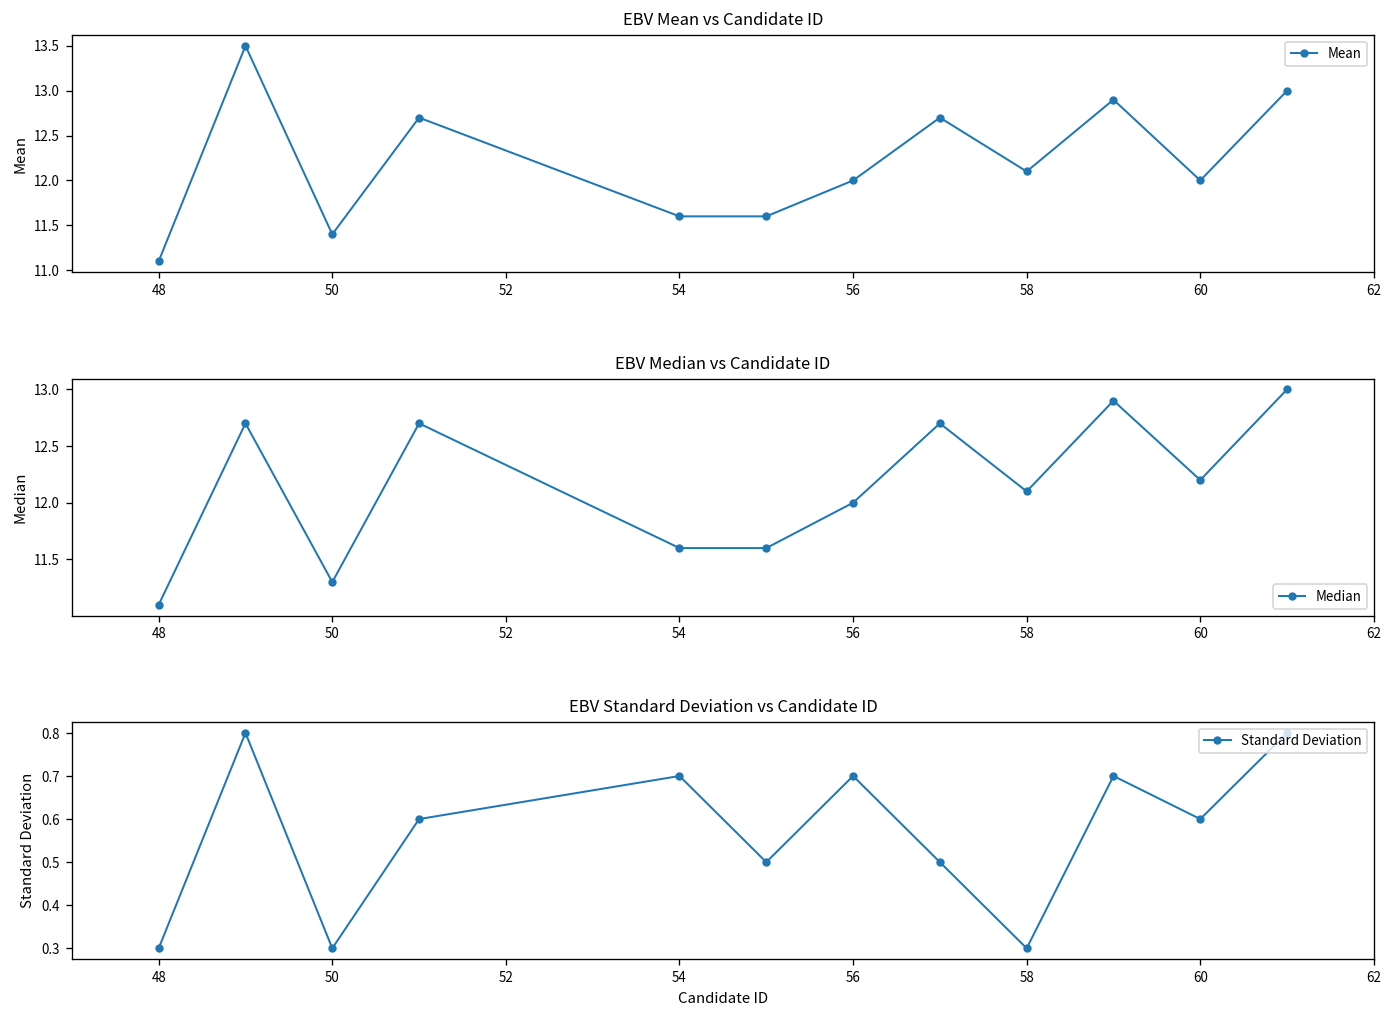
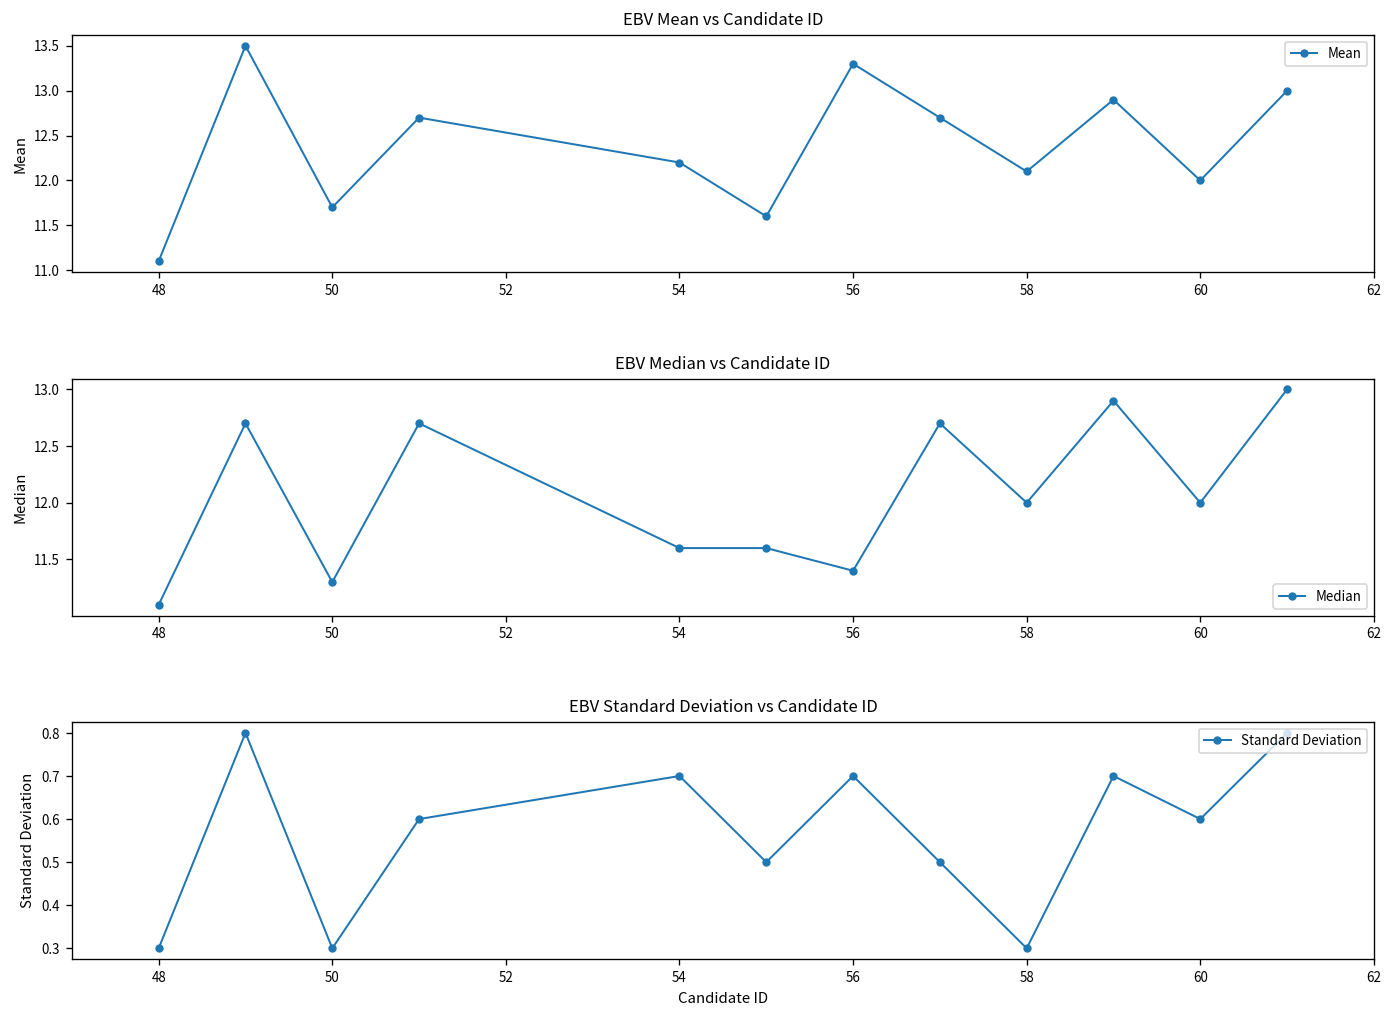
  {
    "EBV Mean vs Candidate ID": {
      "48": 11.1,
-     "50": 11.4,
-     "54": 11.6,
-     "56": 12.0,
+     "50": 11.7,
+     "54": 12.2,
+     "56": 13.3,
      "58": 12.1,
      "60": 12.0
    },
    "EBV Median vs Candidate ID": {
      "48": 11.1,
      "50": 11.3,
      "54": 11.6,
-     "56": 12.0,
-     "58": 12.1,
-     "60": 12.2
+     "56": 11.4,
+     "58": 12.0,
+     "60": 12.0
    },
    "EBV Standard Deviation vs Candidate ID": {
      "48": 0.30,
      "50": 0.30,
      "54": 0.70,
      "56": 0.70,
      "58": 0.30,
      "60": 0.60
    }
  }
